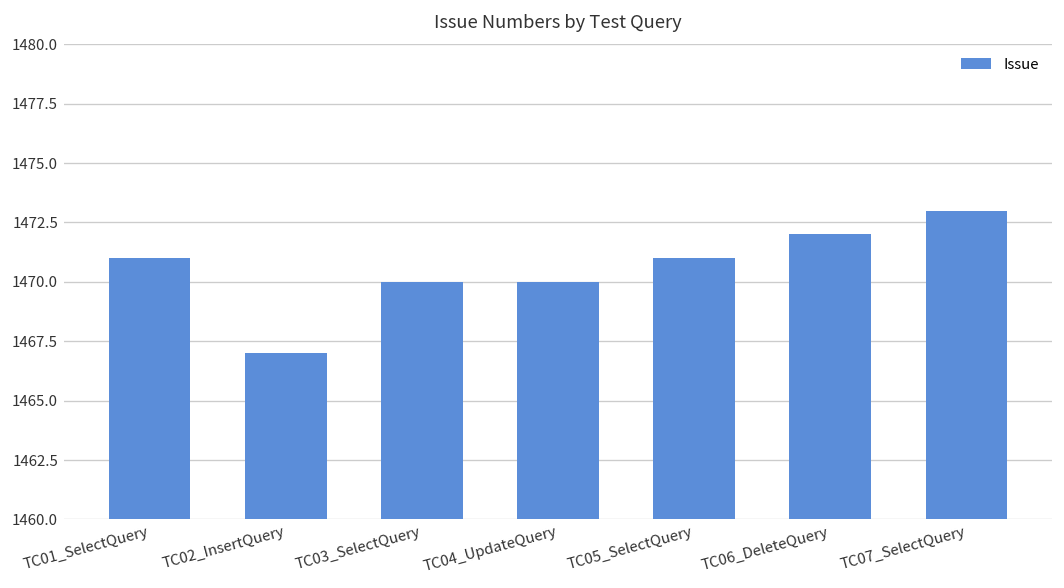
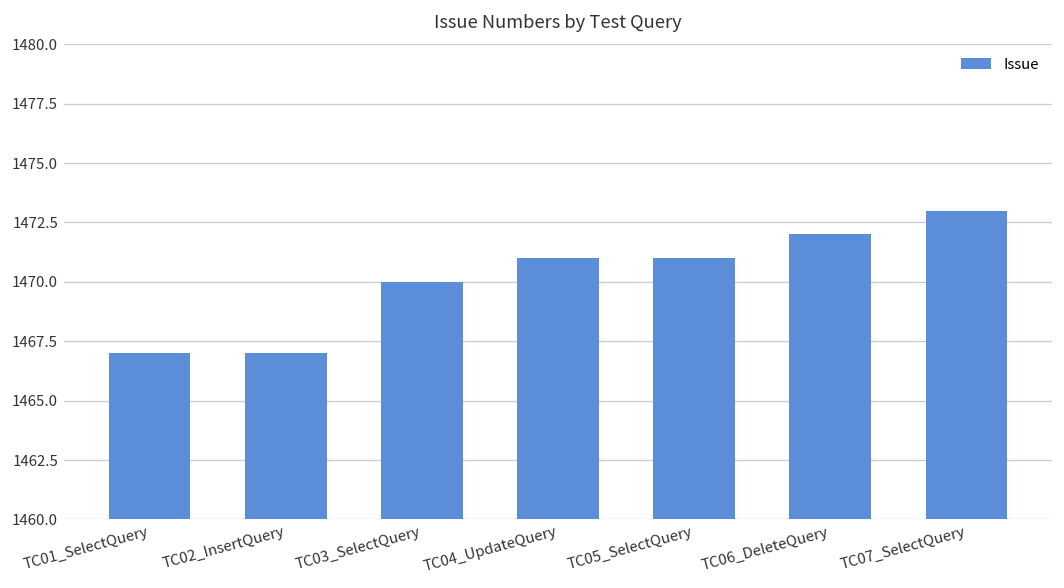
  {
-   "TC01_SelectQuery": 1471,
+   "TC01_SelectQuery": 1467,
    "TC02_InsertQuery": 1467,
    "TC03_SelectQuery": 1470,
-   "TC04_UpdateQuery": 1470,
+   "TC04_UpdateQuery": 1471,
    "TC05_SelectQuery": 1471,
    "TC06_DeleteQuery": 1472,
    "TC07_SelectQuery": 1473
  }
